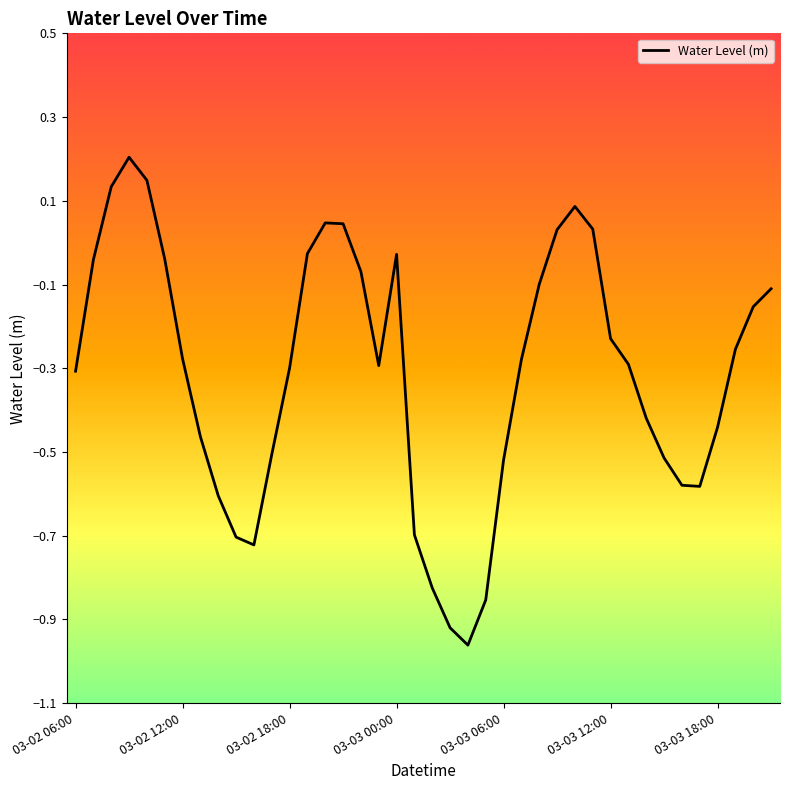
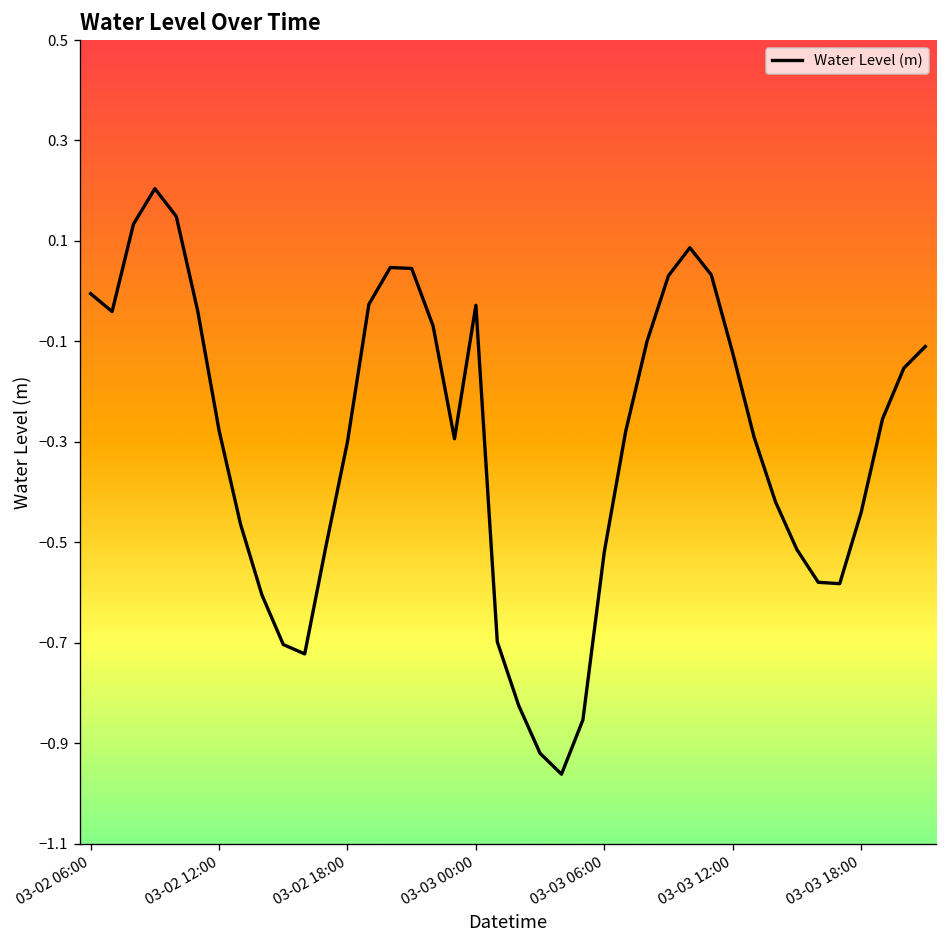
  {
-   "03-02 06:00": -0.31,
+   "03-02 06:00": 0.00,
    "03-02 12:00": -0.28,
    "03-02 18:00": -0.30,
    "03-03 00:00": -0.03,
    "03-03 06:00": -0.52,
-   "03-03 12:00": -0.23,
+   "03-03 12:00": -0.12,
    "03-03 18:00": -0.44
  }
